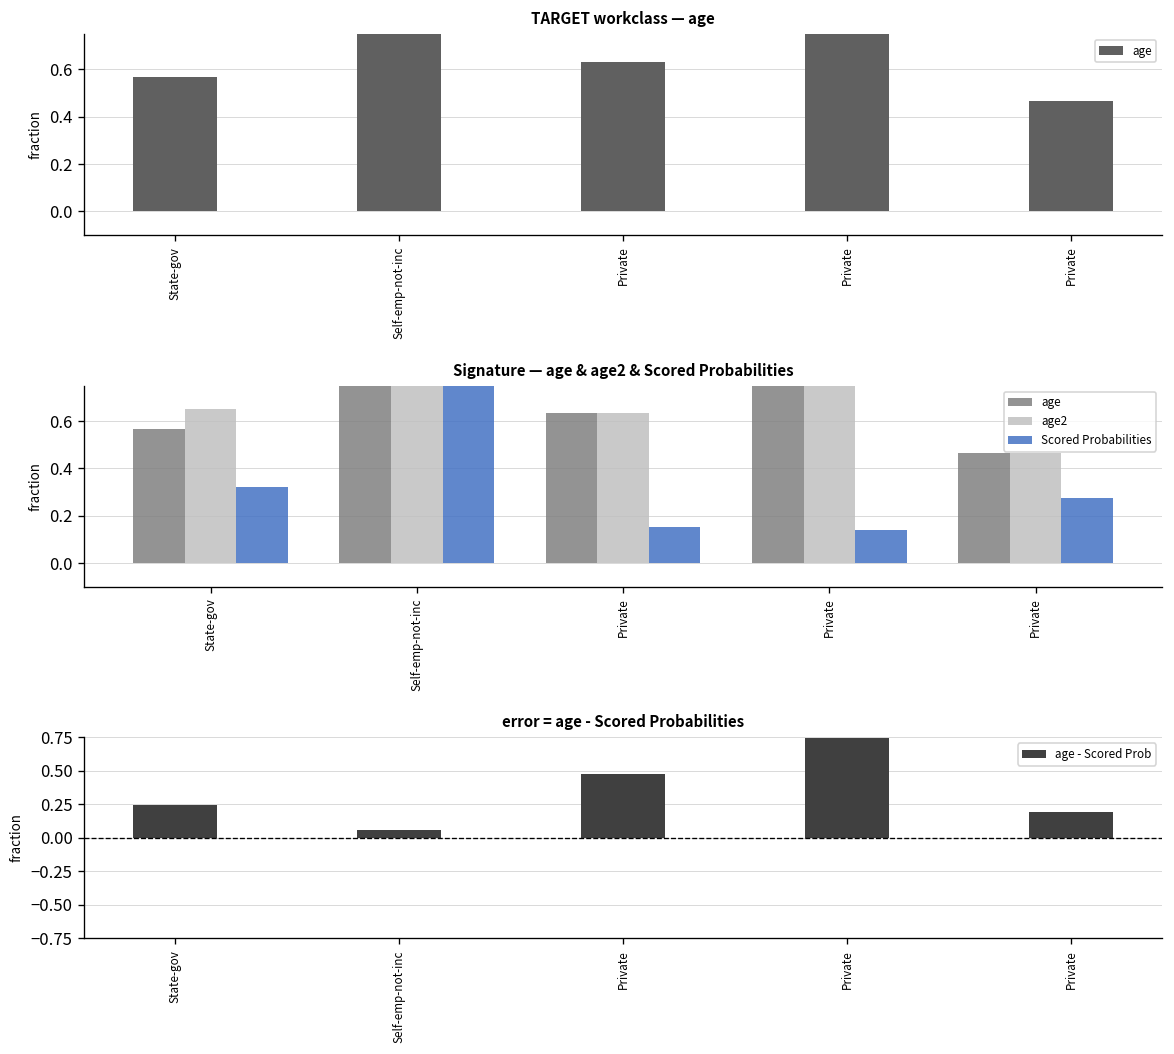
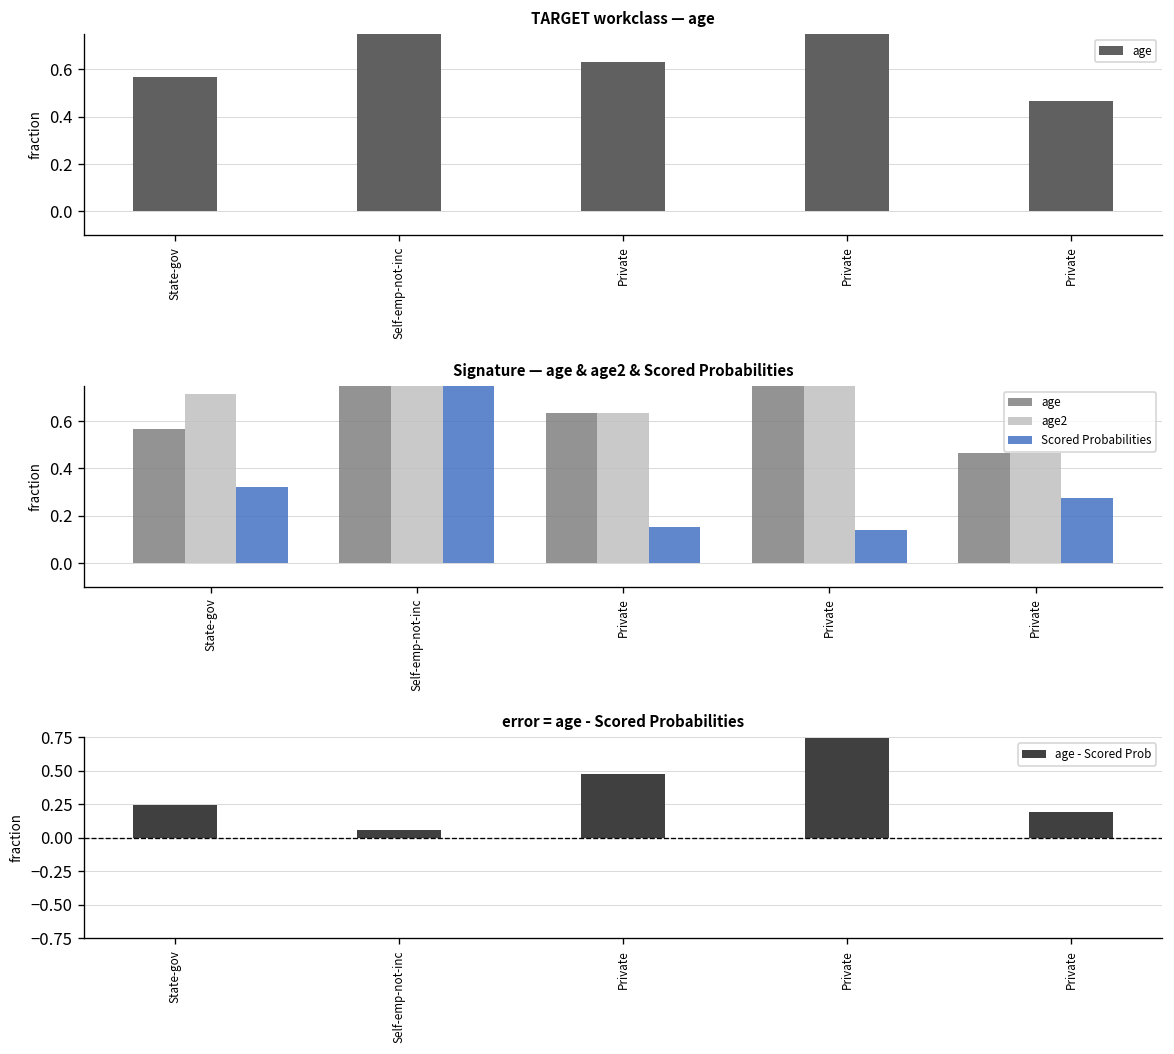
  {
    "TARGET workclass — age": {
      "State-gov": 0.57
    },
    "Signature — age & age2 & Scored Probabilities": {
      "age": {
        "State-gov": 0.57
      },
      "age2": {
-       "State-gov": 0.65
+       "State-gov": 0.72
      },
      "Scored Probabilities": {
        "State-gov": 0.32
      }
    },
    "error = age - Scored Probabilities": {
      "State-gov": 0.25,
      "Self-emp-not-inc": 0.06
    }
  }
